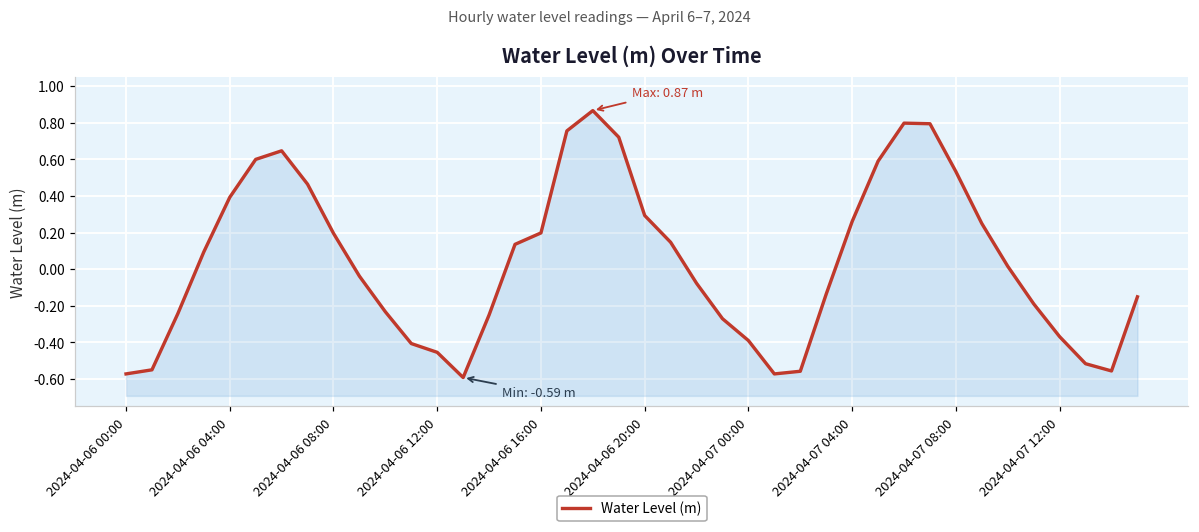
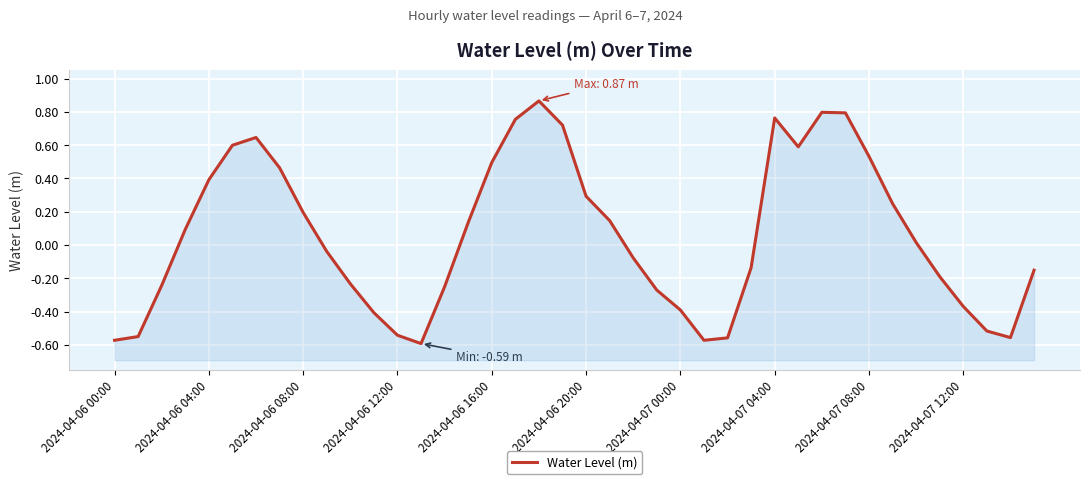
  {
    "2024-04-06 00:00": -0.57,
    "2024-04-06 04:00": 0.39,
    "2024-04-06 08:00": 0.20,
-   "2024-04-06 12:00": -0.45,
-   "2024-04-06 16:00": 0.20,
+   "2024-04-06 12:00": -0.54,
+   "2024-04-06 16:00": 0.50,
    "2024-04-06 20:00": 0.29,
    "2024-04-07 00:00": -0.39,
-   "2024-04-07 04:00": 0.26,
+   "2024-04-07 04:00": 0.76,
    "2024-04-07 08:00": 0.53,
    "2024-04-07 12:00": -0.37
  }
